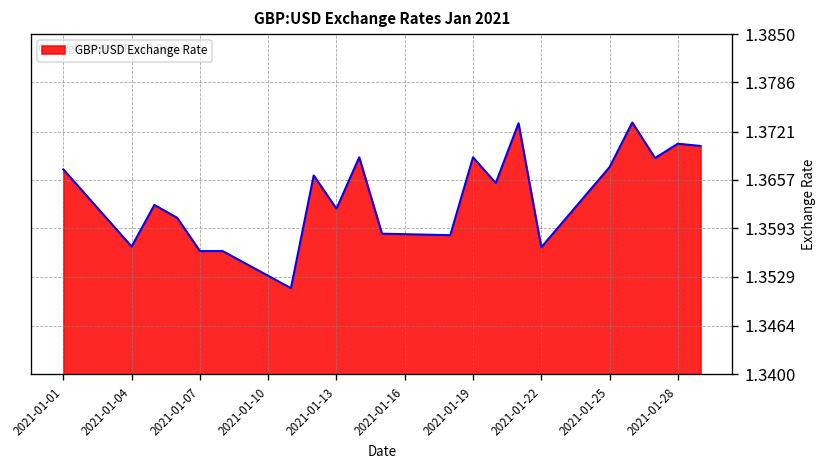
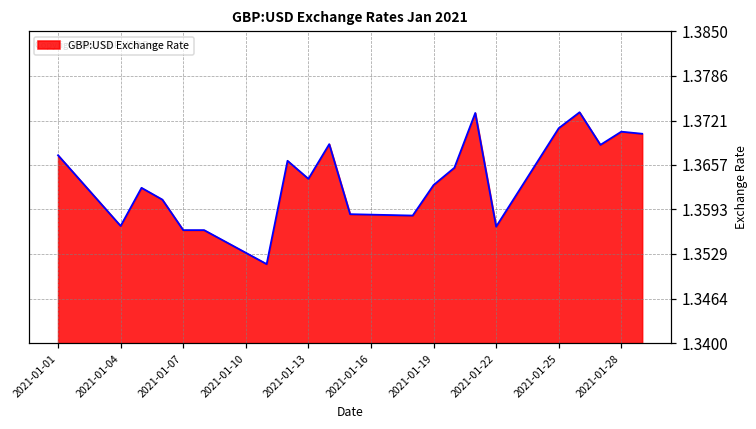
  {
    "2021-01-01": 1.367,
    "2021-01-04": 1.357,
    "2021-01-07": 1.356,
-   "2021-01-13": 1.362,
-   "2021-01-19": 1.369,
+   "2021-01-13": 1.364,
+   "2021-01-19": 1.363,
    "2021-01-22": 1.357,
-   "2021-01-25": 1.367,
+   "2021-01-25": 1.371,
    "2021-01-28": 1.371
  }
